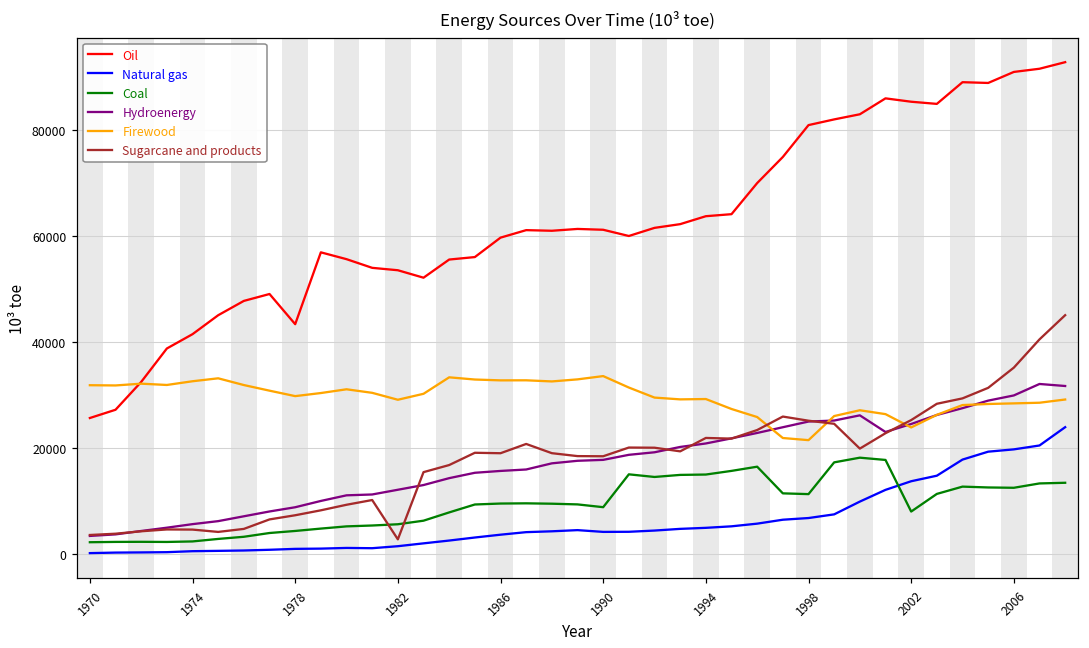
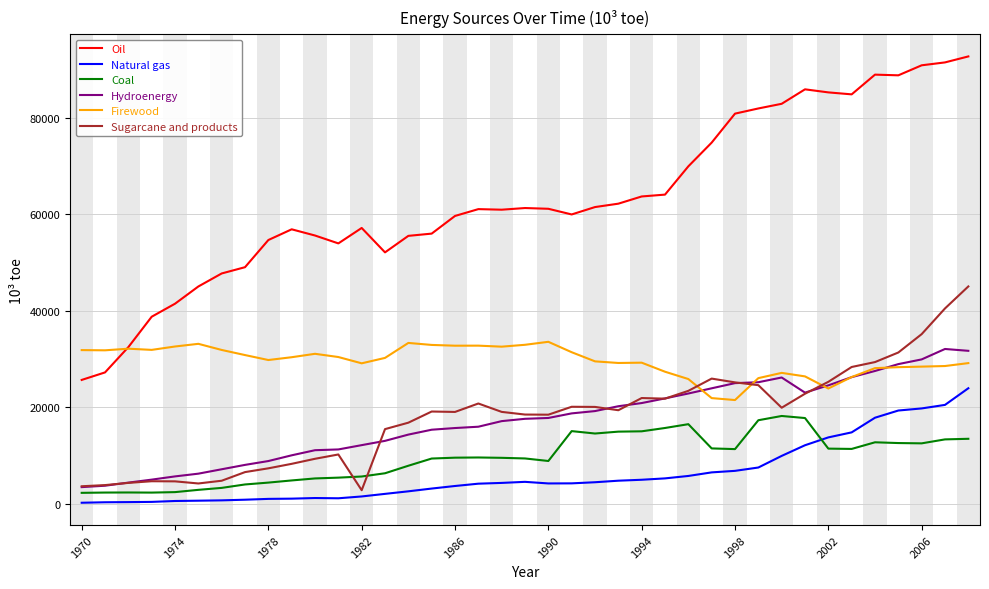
  {
    "Oil": {
      "1970": 26000,
      "1974": 41000,
-     "1978": 43000,
-     "1982": 54000,
+     "1978": 55000,
+     "1982": 57000,
      "1986": 60000,
      "1990": 61000,
      "1994": 64000,
      "1998": 81000,
      "2002": 85000,
      "2006": 91000
    },
    "Natural gas": {
      "1970": 0,
      "1974": 1000,
      "1978": 1000,
      "1982": 1000,
      "1986": 4000,
      "1990": 4000,
      "1994": 5000,
      "1998": 7000,
      "2002": 14000,
      "2006": 20000
    },
    "Coal": {
      "1970": 2000,
      "1974": 2000,
      "1978": 4000,
      "1982": 6000,
      "1986": 10000,
      "1990": 9000,
      "1994": 15000,
      "1998": 11000,
-     "2002": 8000,
+     "2002": 11000,
      "2006": 13000
    },
    "Hydroenergy": {
      "1974": 6000,
      "1978": 9000,
      "1982": 12000,
      "1986": 16000,
      "1990": 18000,
      "1994": 21000,
      "2002": 25000,
      "2006": 30000
    },
    "Firewood": {
      "1970": 32000,
      "1974": 33000,
      "1978": 30000,
      "1982": 29000,
      "1986": 33000,
      "1990": 34000,
      "1994": 29000,
      "1998": 21000,
      "2002": 24000,
      "2006": 28000
    },
    "Sugarcane and products": {
      "1974": 5000,
      "1978": 7000,
      "1982": 3000,
      "1986": 19000,
      "1990": 18000,
      "1994": 22000,
      "2002": 25000,
      "2006": 35000
    }
  }
